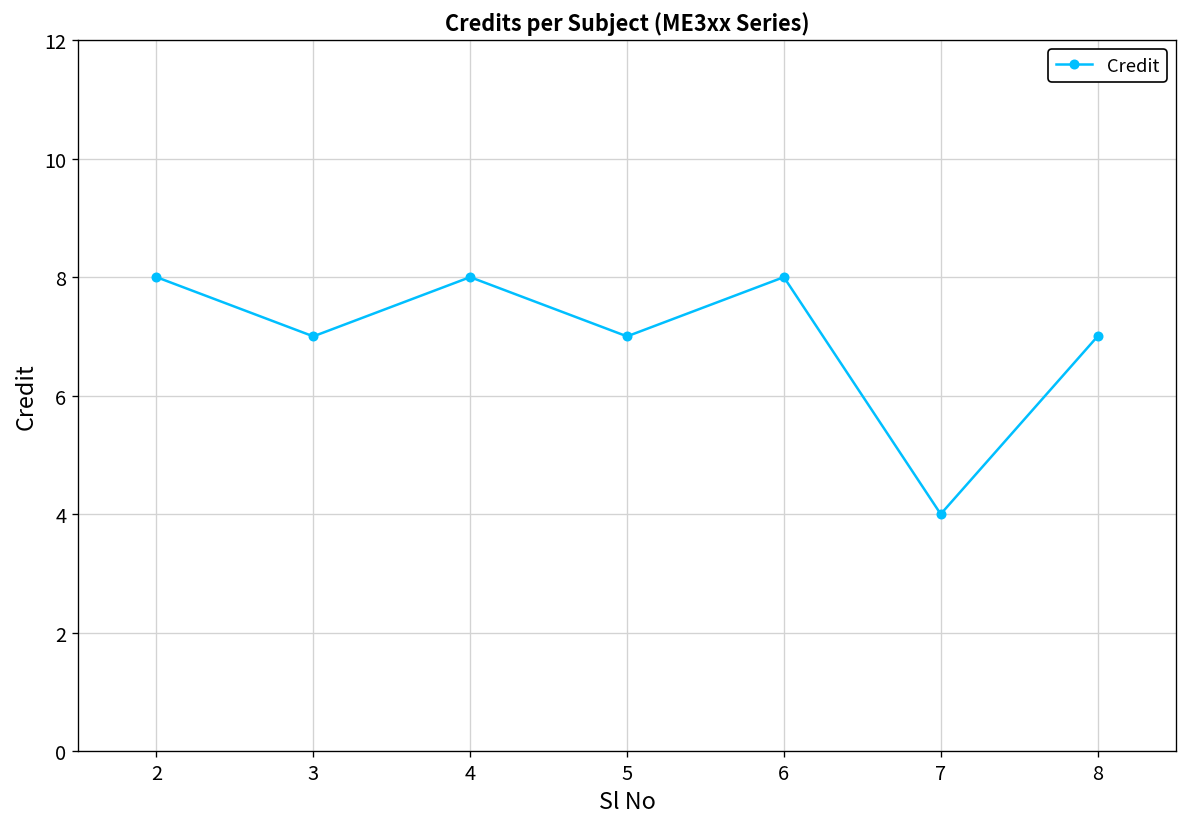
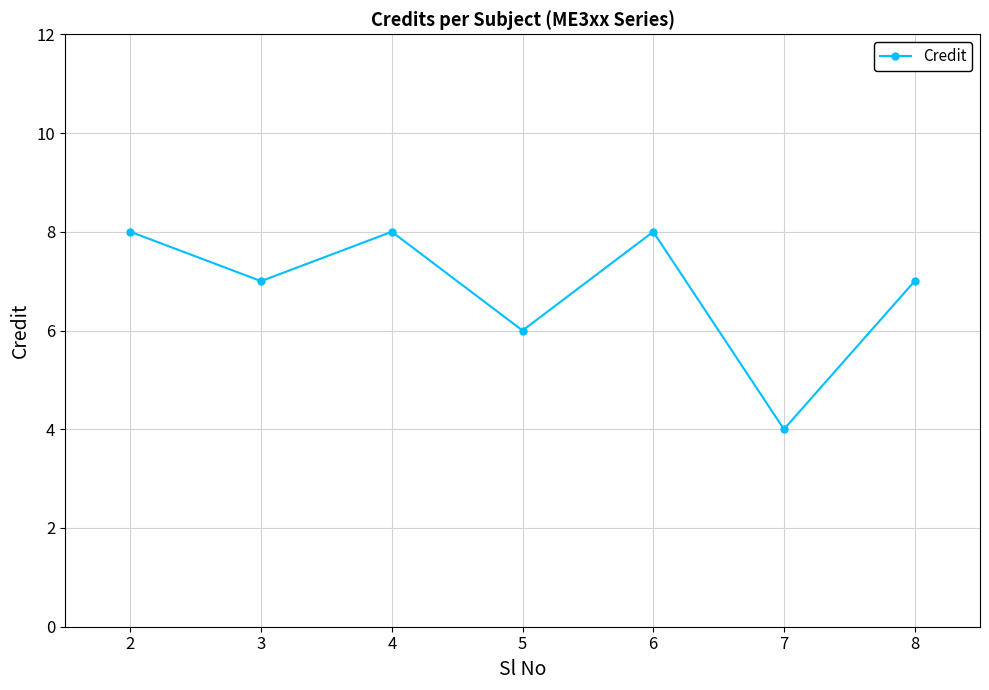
  {
    "2": 8,
    "3": 7,
    "4": 8,
-   "5": 7,
+   "5": 6,
    "6": 8,
    "7": 4,
    "8": 7
  }
